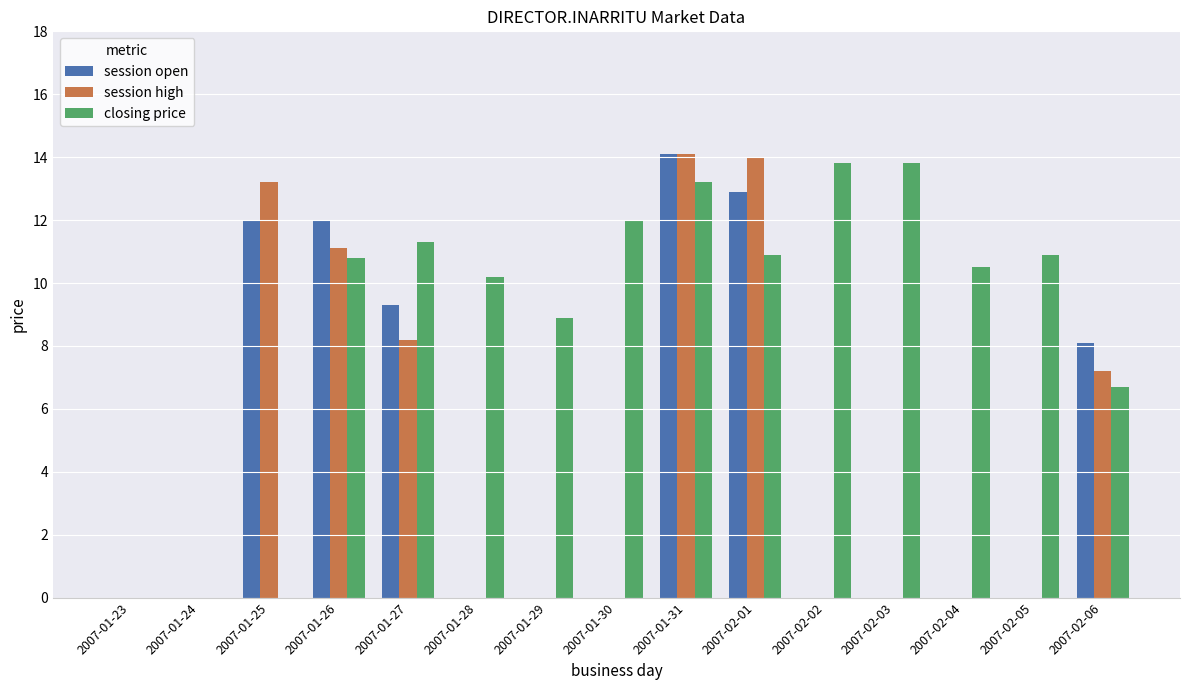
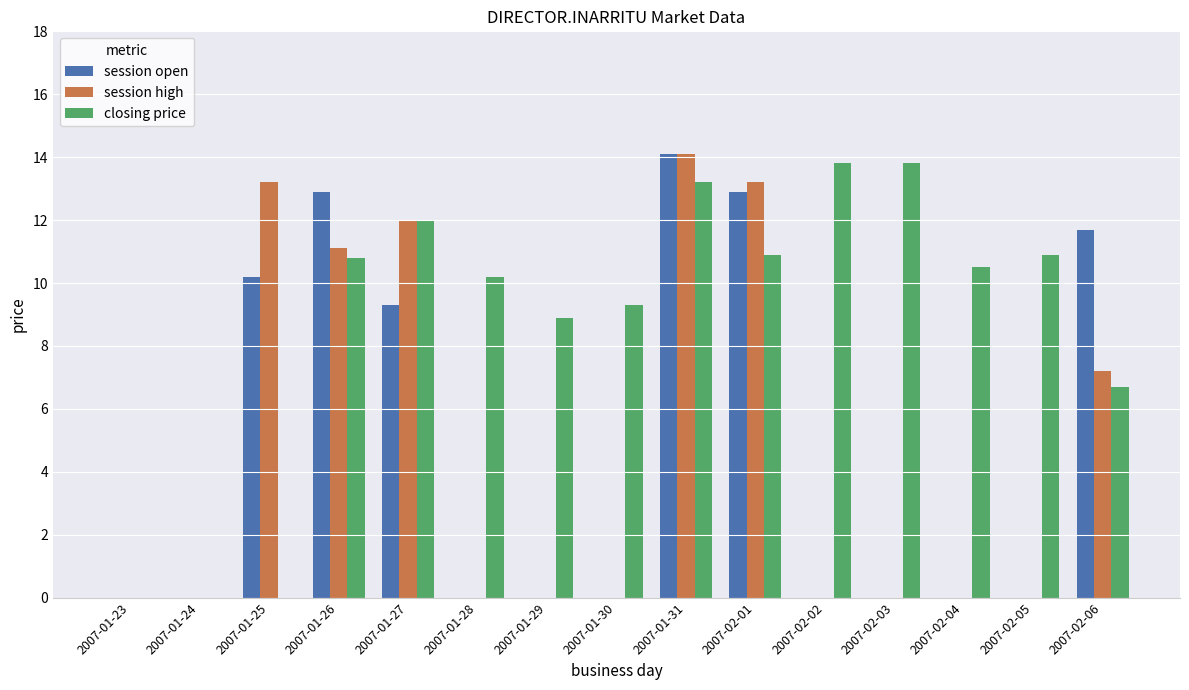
  {
    "session open": {
      "2007-01-23": 0.0,
      "2007-01-24": 0.0,
-     "2007-01-25": 12.0,
-     "2007-01-26": 12.0,
+     "2007-01-25": 10.2,
+     "2007-01-26": 12.9,
      "2007-01-27": 9.3,
      "2007-01-28": 0.0,
      "2007-01-29": 0.0,
      "2007-01-30": 0.0,
      "2007-01-31": 14.1,
      "2007-02-01": 12.9,
      "2007-02-02": 0.0,
      "2007-02-03": 0.0,
      "2007-02-04": 0.0,
      "2007-02-05": 0.0,
-     "2007-02-06": 8.1
+     "2007-02-06": 11.7
    },
    "session high": {
      "2007-01-23": 0.0,
      "2007-01-24": 0.0,
      "2007-01-25": 13.2,
      "2007-01-26": 11.1,
-     "2007-01-27": 8.2,
+     "2007-01-27": 12.0,
      "2007-01-28": 0.0,
      "2007-01-29": 0.0,
      "2007-01-30": 0.0,
      "2007-01-31": 14.1,
-     "2007-02-01": 14.0,
+     "2007-02-01": 13.2,
      "2007-02-02": 0.0,
      "2007-02-03": 0.0,
      "2007-02-04": 0.0,
      "2007-02-05": 0.0,
      "2007-02-06": 7.2
    },
    "closing price": {
      "2007-01-23": 0.0,
      "2007-01-24": 0.0,
      "2007-01-25": 0.0,
      "2007-01-26": 10.8,
-     "2007-01-27": 11.3,
+     "2007-01-27": 12.0,
      "2007-01-28": 10.2,
      "2007-01-29": 8.9,
-     "2007-01-30": 12.0,
+     "2007-01-30": 9.3,
      "2007-01-31": 13.2,
      "2007-02-01": 10.9,
      "2007-02-02": 13.8,
      "2007-02-03": 13.8,
      "2007-02-04": 10.5,
      "2007-02-05": 10.9,
      "2007-02-06": 6.7
    }
  }
